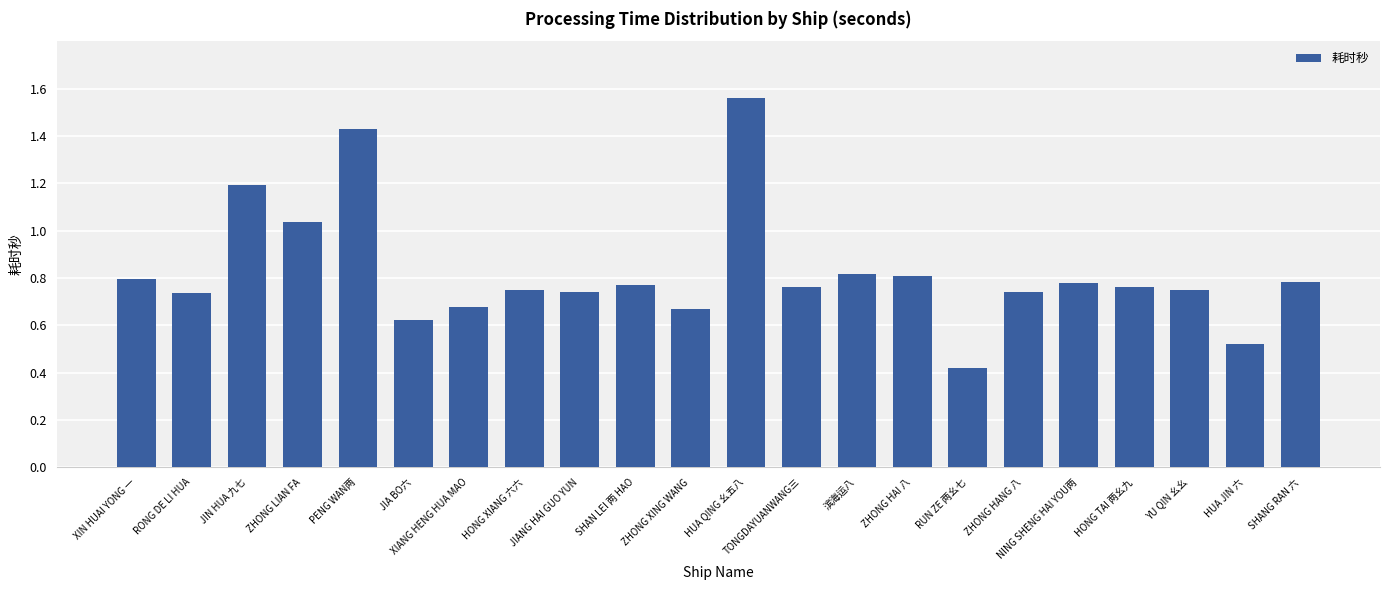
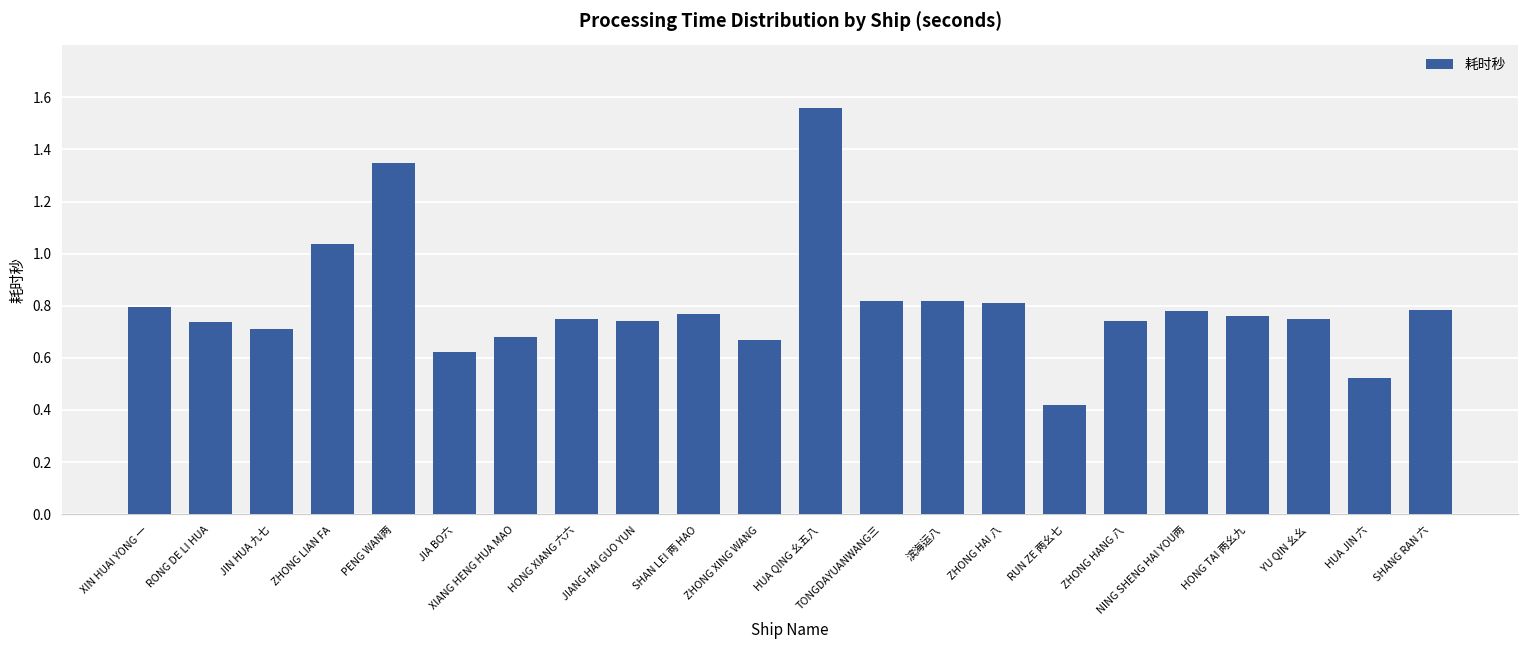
  {
    "XIN HUAI YONG 一": 0.79,
    "RONG DE LI HUA": 0.74,
-   "JIN HUA 九七": 1.19,
+   "JIN HUA 九七": 0.71,
    "ZHONG LIAN FA": 1.04,
-   "PENG WAN两": 1.43,
+   "PENG WAN两": 1.35,
    "JIA BO六": 0.62,
    "XIANG HENG HUA MAO": 0.68,
    "HONG XIANG 六六": 0.75,
    "JIANG HAI GUO YUN": 0.74,
    "SHAN LEI 两 HAO": 0.77,
    "ZHONG XING WANG": 0.67,
    "HUA QING 幺五八": 1.56,
-   "TONGDAYUANWANG三": 0.76,
+   "TONGDAYUANWANG三": 0.82,
    "滨海运八": 0.82,
    "ZHONG HAI 八": 0.81,
    "RUN ZE 两幺七": 0.42,
    "ZHONG HANG 八": 0.74,
    "NING SHENG HAI YOU两": 0.78,
    "HONG TAI 两幺九": 0.76,
    "YU QIN 幺幺": 0.75,
    "HUA JIN 六": 0.52,
    "SHANG RAN 六": 0.79
  }
